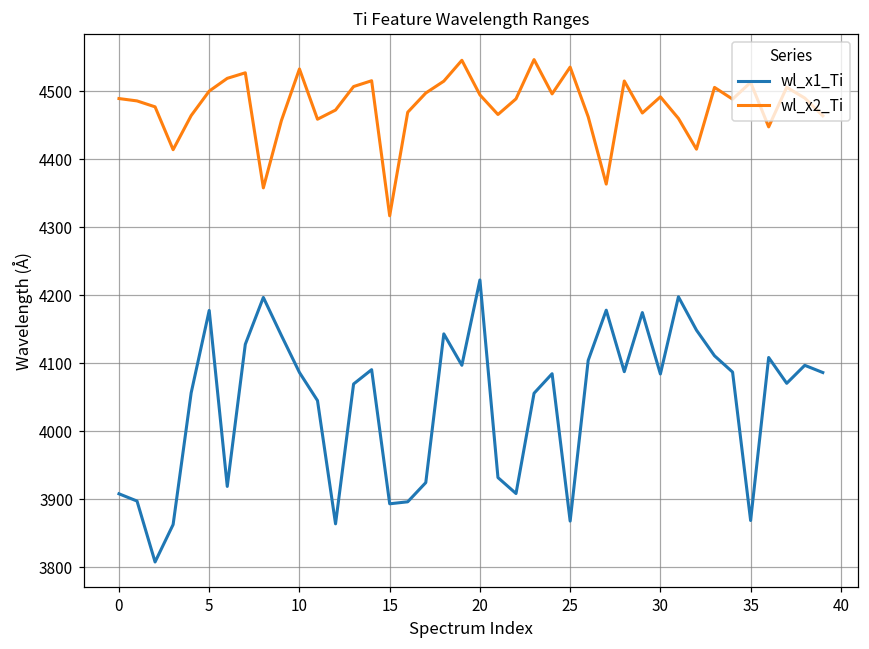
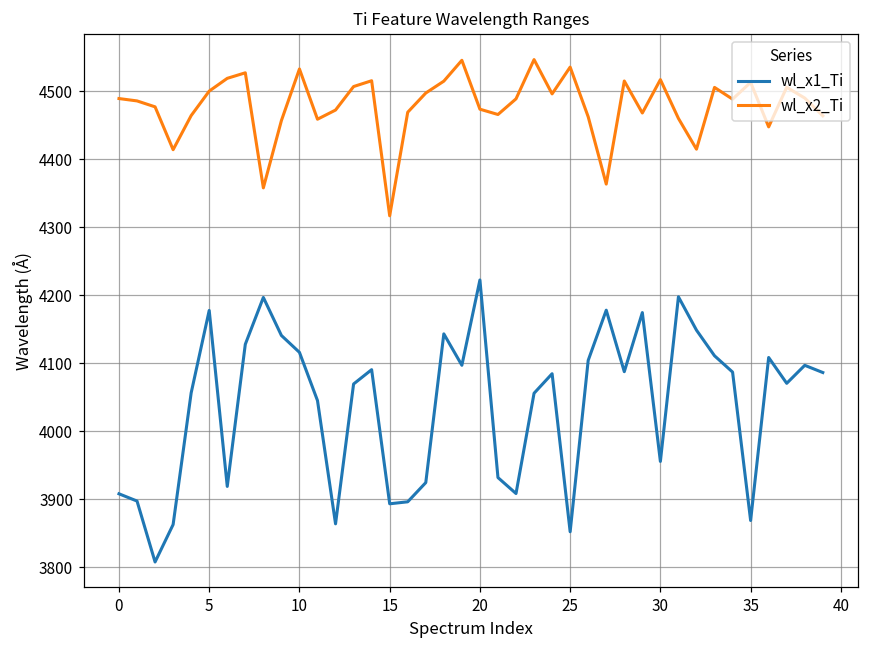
  {
    "wl_x1_Ti": {
      "0": 3910,
      "5": 4180,
-     "10": 4090,
+     "10": 4120,
      "15": 3890,
      "20": 4220,
-     "25": 3870,
-     "30": 4080,
+     "25": 3850,
+     "30": 3960,
      "35": 3870
    },
    "wl_x2_Ti": {
      "0": 4490,
      "5": 4500,
      "10": 4530,
      "15": 4320,
-     "20": 4490,
+     "20": 4470,
      "25": 4540,
-     "30": 4490
+     "30": 4520
    }
  }
